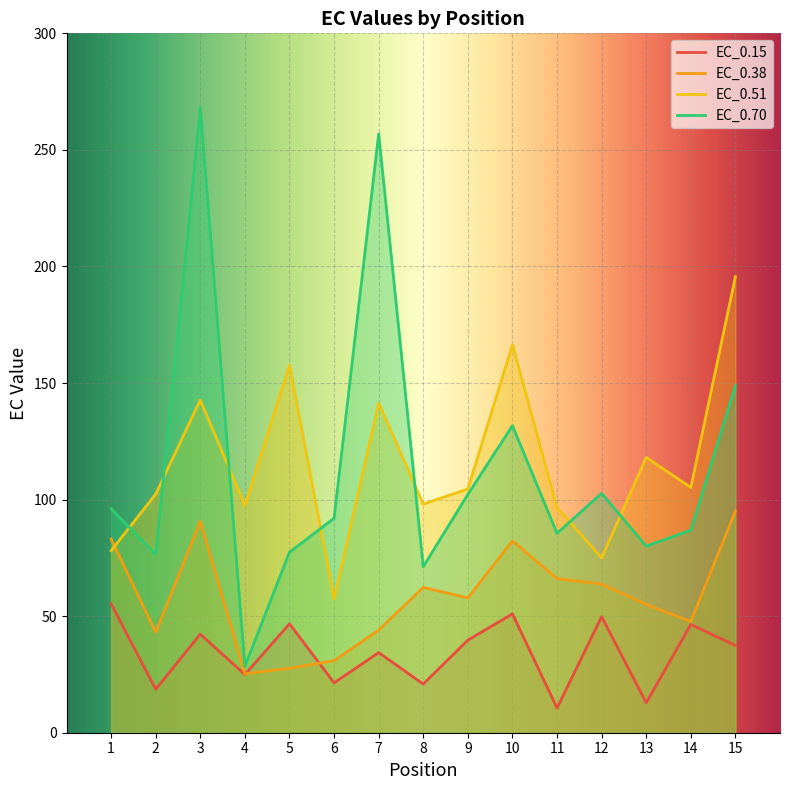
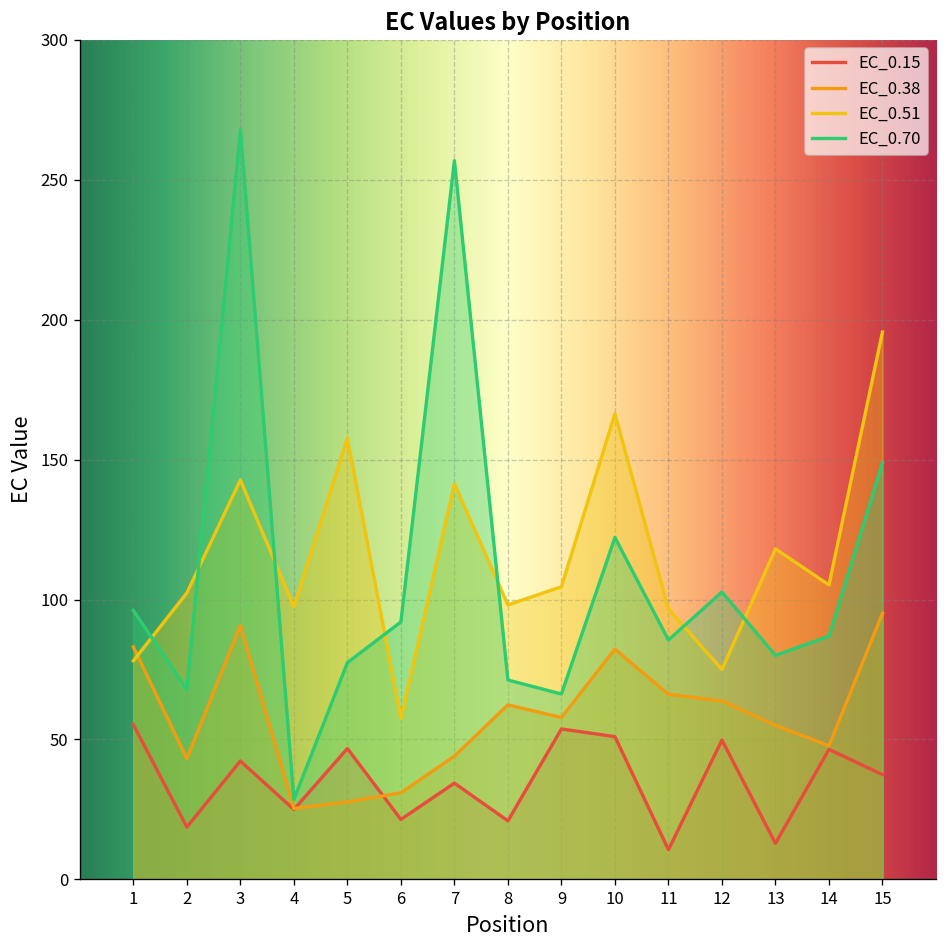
  {
    "EC_0.15": {
      "1": 55,
      "2": 19,
      "3": 42,
      "5": 47,
      "6": 21,
      "7": 34,
      "8": 21,
-     "9": 40,
+     "9": 54,
      "10": 51,
      "11": 11,
      "12": 50,
      "13": 13,
      "14": 46,
      "15": 37
    },
    "EC_0.70": {
      "1": 96,
-     "2": 77,
+     "2": 68,
      "3": 268,
      "4": 29,
      "5": 77,
      "6": 92,
      "7": 257,
      "8": 71,
-     "9": 102,
-     "10": 132,
+     "9": 66,
+     "10": 122,
      "11": 86,
      "12": 103,
      "13": 80,
      "14": 87,
      "15": 149
    }
  }
